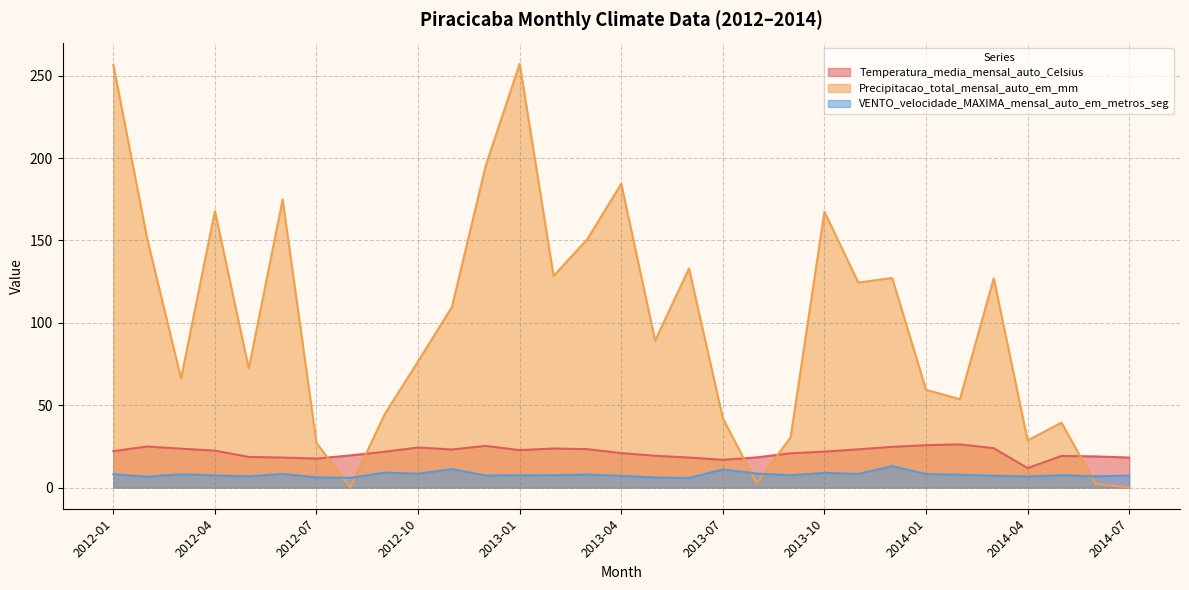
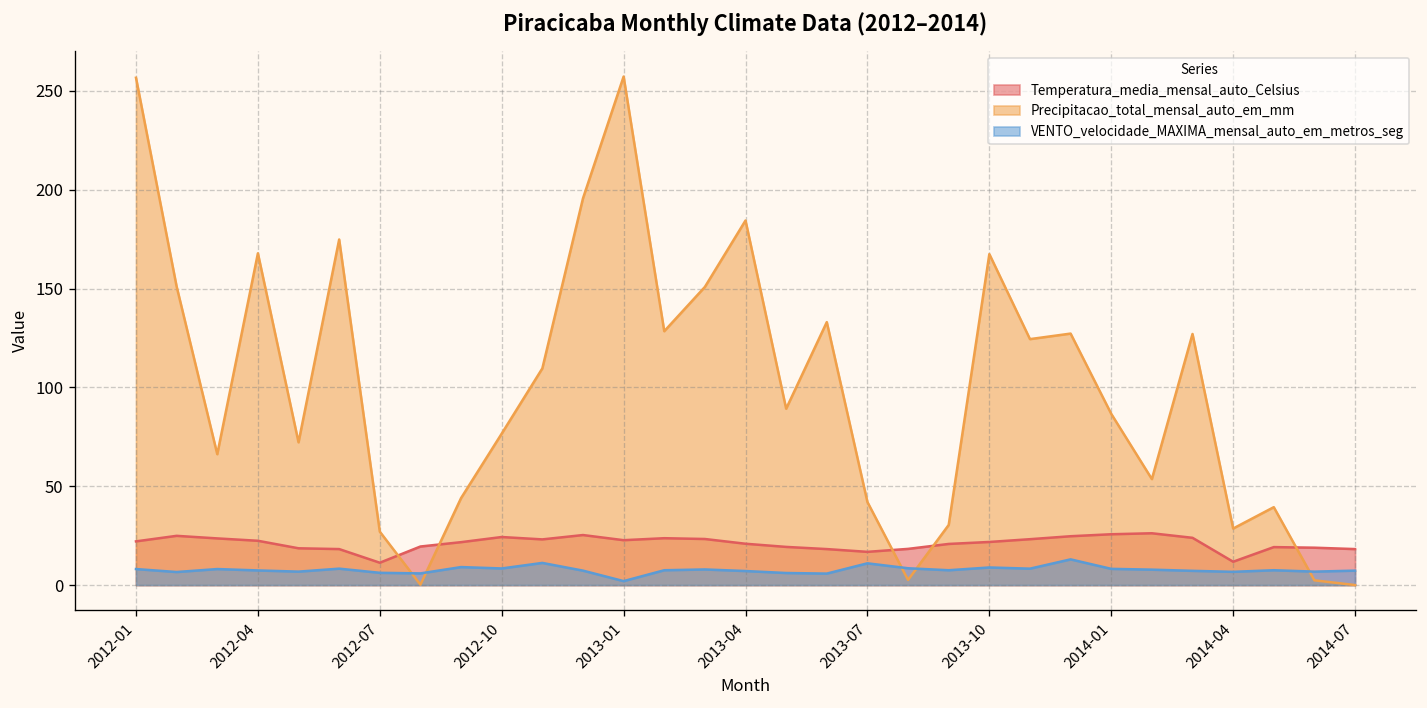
  {
    "Temperatura_media_mensal_auto_Celsius": {
      "2012-01": 22,
      "2012-04": 22,
-     "2012-07": 18,
+     "2012-07": 11,
      "2012-10": 24,
      "2013-01": 23,
      "2013-04": 21,
      "2013-07": 17,
      "2013-10": 22,
      "2014-01": 26,
      "2014-04": 12,
      "2014-07": 18
    },
    "Precipitacao_total_mensal_auto_em_mm": {
      "2012-01": 257,
      "2012-04": 168,
      "2012-07": 27,
      "2012-10": 77,
      "2013-01": 257,
      "2013-04": 184,
      "2013-07": 42,
      "2013-10": 167,
-     "2014-01": 59,
+     "2014-01": 87,
      "2014-04": 29,
      "2014-07": 0
    },
    "VENTO_velocidade_MAXIMA_mensal_auto_em_metros_seg": {
      "2012-01": 8,
      "2012-04": 7,
      "2012-07": 6,
      "2012-10": 8,
-     "2013-01": 7,
+     "2013-01": 2,
      "2013-04": 7,
      "2013-07": 11,
      "2013-10": 9,
      "2014-01": 8,
      "2014-04": 7,
      "2014-07": 7
    }
  }
